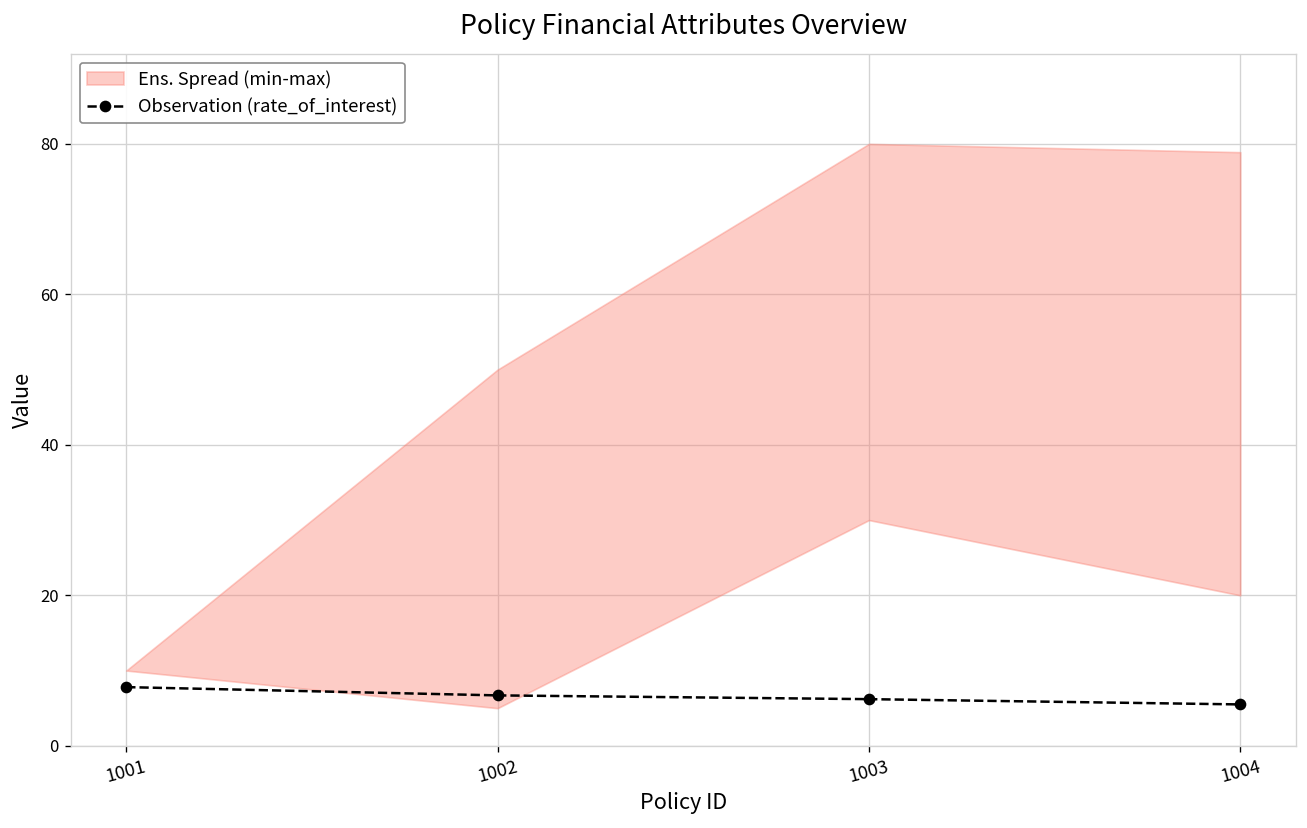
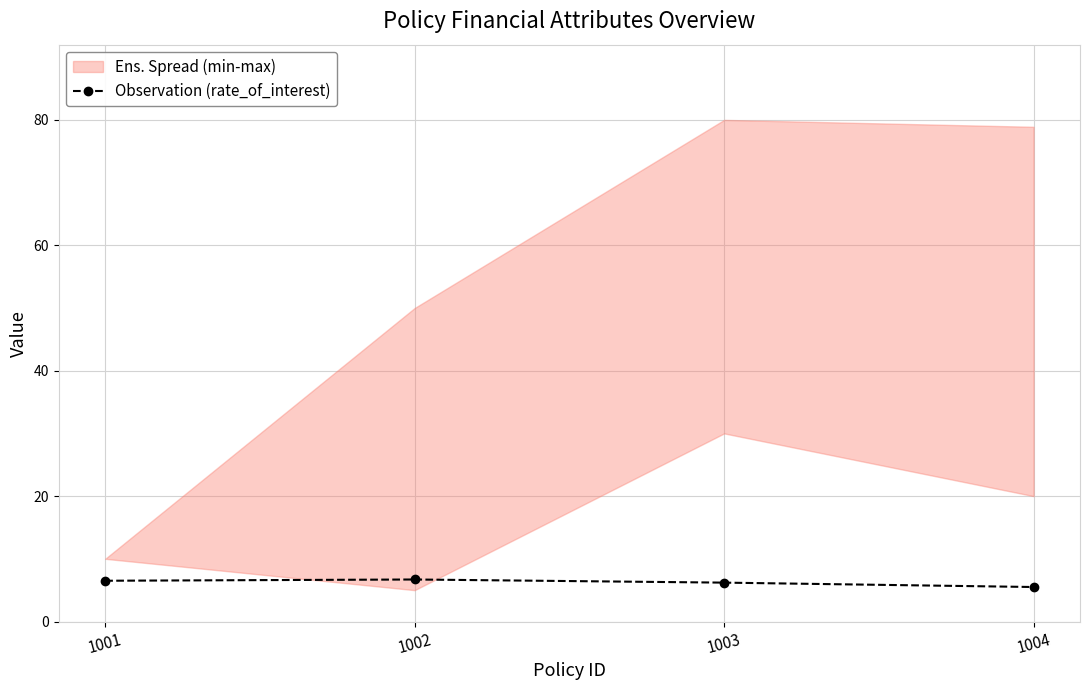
  {
    "Observation (rate_of_interest)": {
-     "1001": 8,
+     "1001": 7,
      "1002": 7,
      "1003": 6,
      "1004": 6
    },
    "Ens. Spread (min-max)": {
      "1001": 0
    }
  }
